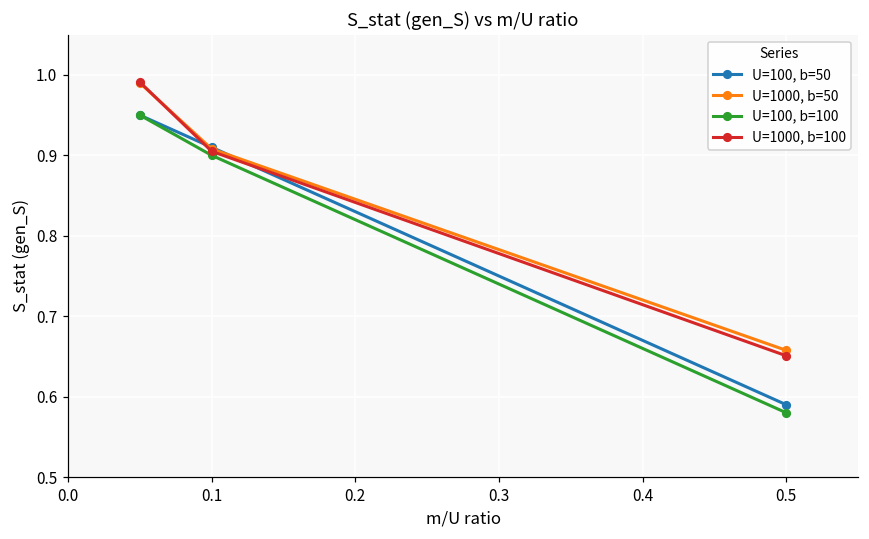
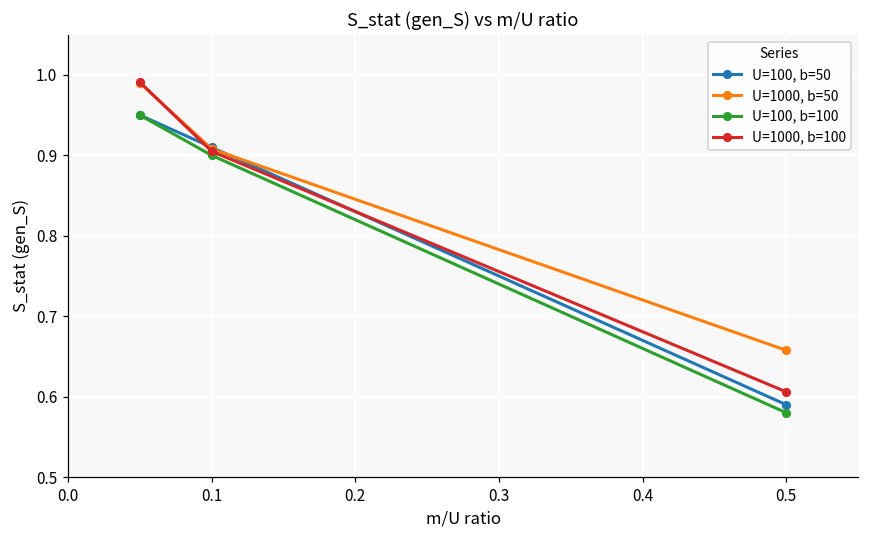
  {
    "U=100, b=50": {
      "0.5": 0.59
    },
    "U=1000, b=50": {
      "0.5": 0.66
    },
    "U=100, b=100": {
      "0.1": 0.90,
      "0.5": 0.58
    },
    "U=1000, b=100": {
-     "0.5": 0.65
+     "0.5": 0.61
    }
  }
